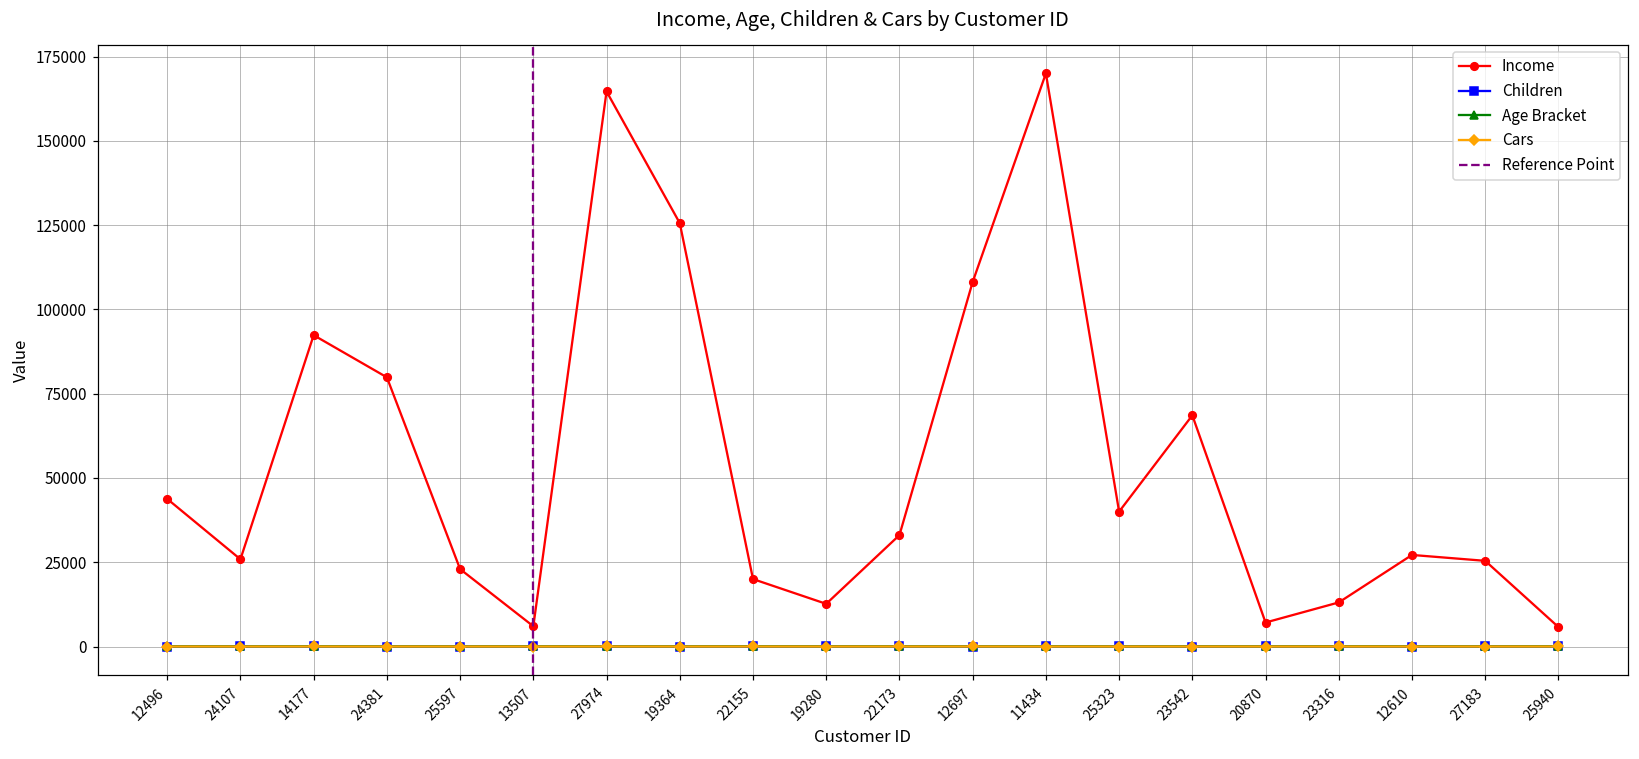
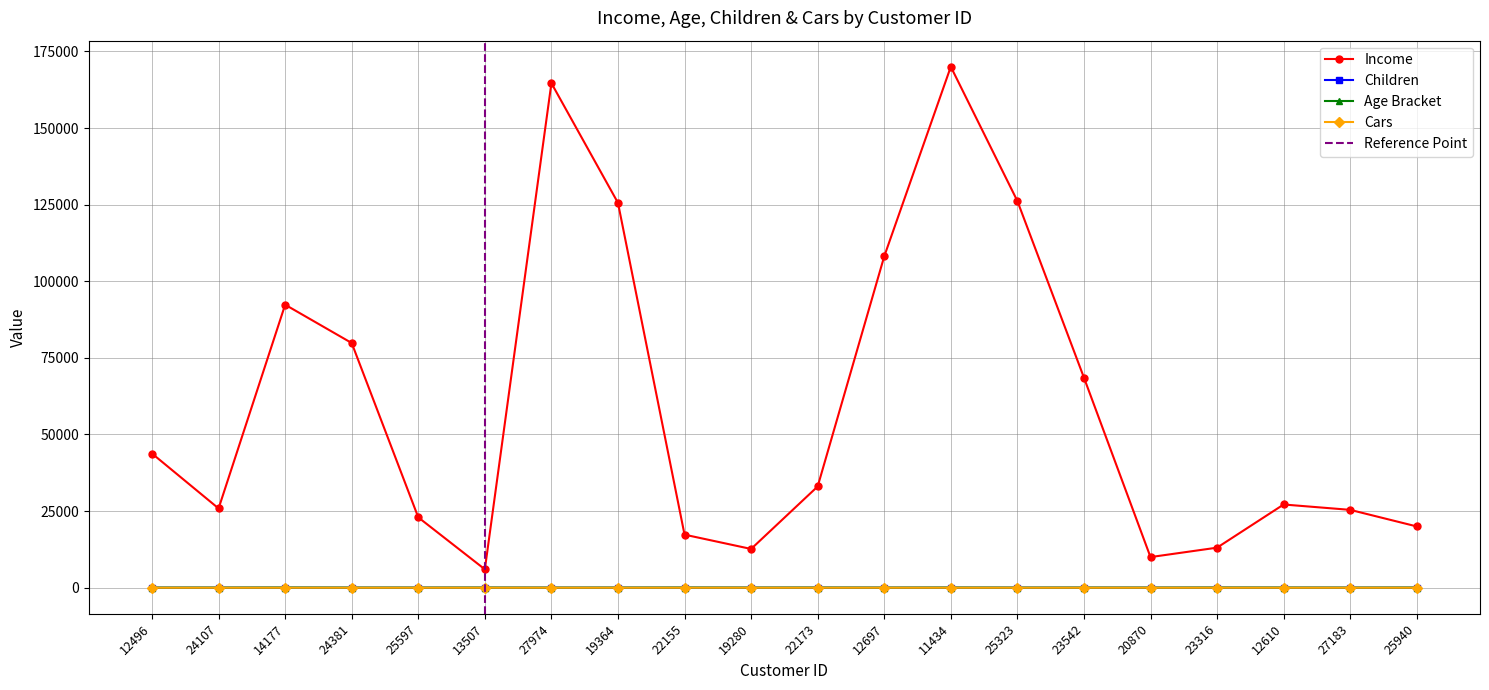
  {
    "Income": {
      "12496": 44000,
      "24107": 26000,
      "14177": 92000,
      "24381": 80000,
      "25597": 23000,
      "13507": 6000,
      "27974": 165000,
      "19364": 126000,
-     "22155": 20000,
+     "22155": 17000,
      "19280": 13000,
      "22173": 33000,
      "12697": 108000,
      "11434": 170000,
-     "25323": 40000,
+     "25323": 126000,
      "23542": 69000,
-     "20870": 7000,
+     "20870": 10000,
      "23316": 13000,
      "12610": 27000,
      "27183": 25000,
-     "25940": 6000
+     "25940": 20000
    },
    "Cars": {
      "12496": 0,
      "24107": 0,
      "14177": 0,
      "24381": 0,
      "25597": 0,
      "13507": 0,
      "27974": 0,
      "19364": 0,
      "22155": 0,
      "19280": 0,
      "22173": 0,
      "12697": 0,
      "11434": 0,
      "25323": 0,
      "23542": 0,
      "20870": 0,
      "23316": 0,
      "12610": 0,
      "27183": 0,
      "25940": 0
    }
  }
